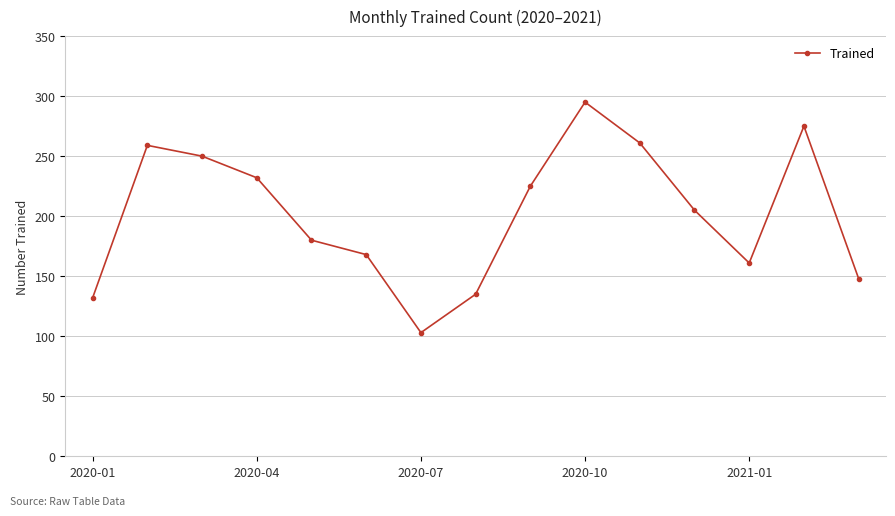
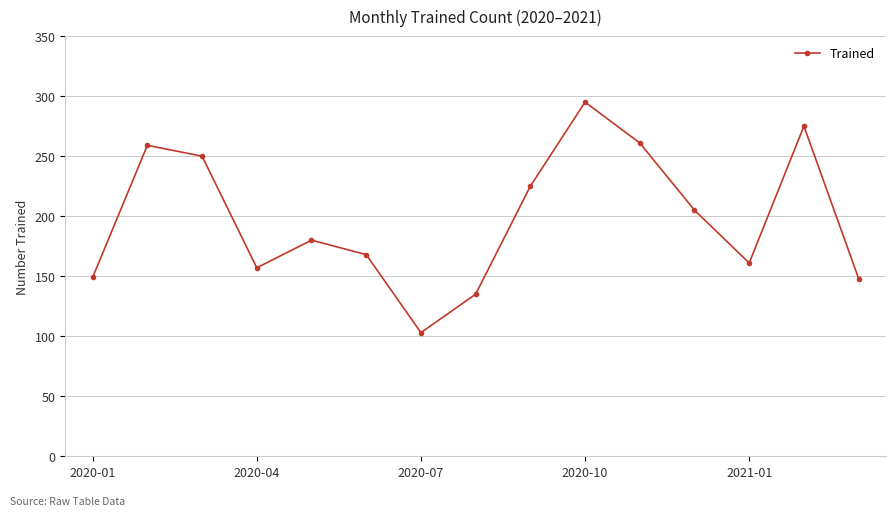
  {
-   "2020-01": 132,
-   "2020-04": 232,
+   "2020-01": 149,
+   "2020-04": 157,
    "2020-07": 103,
    "2020-10": 295,
    "2021-01": 161
  }
